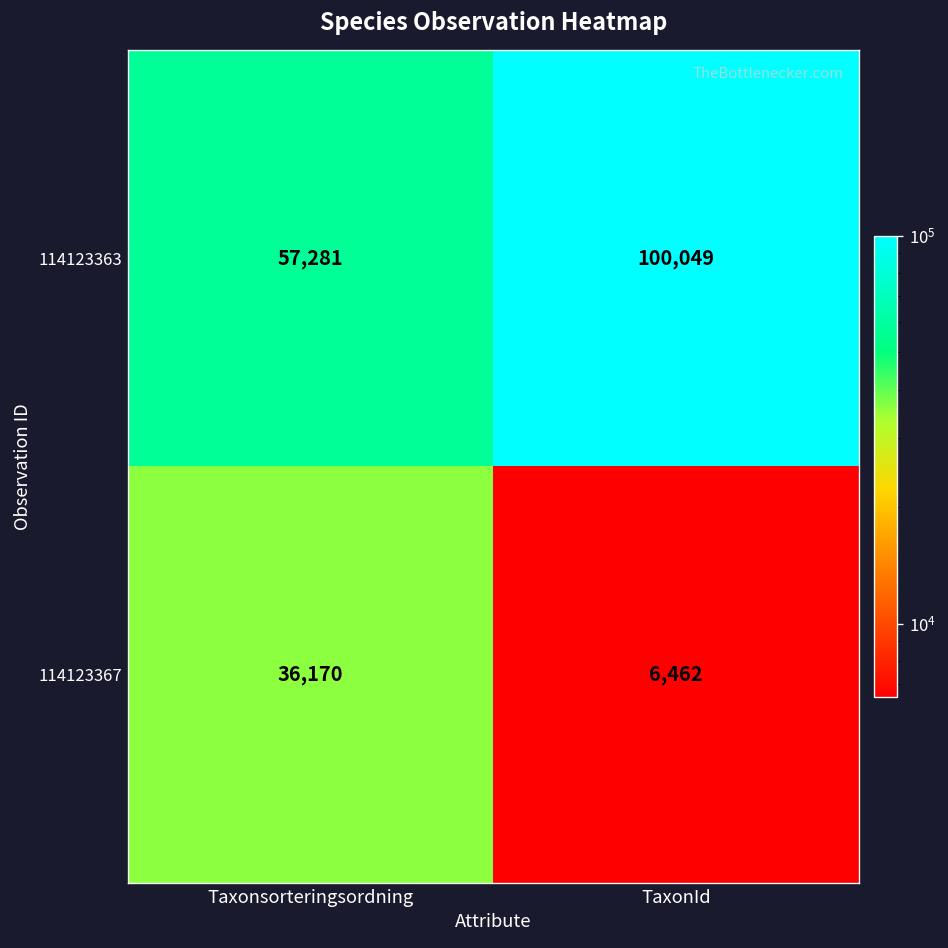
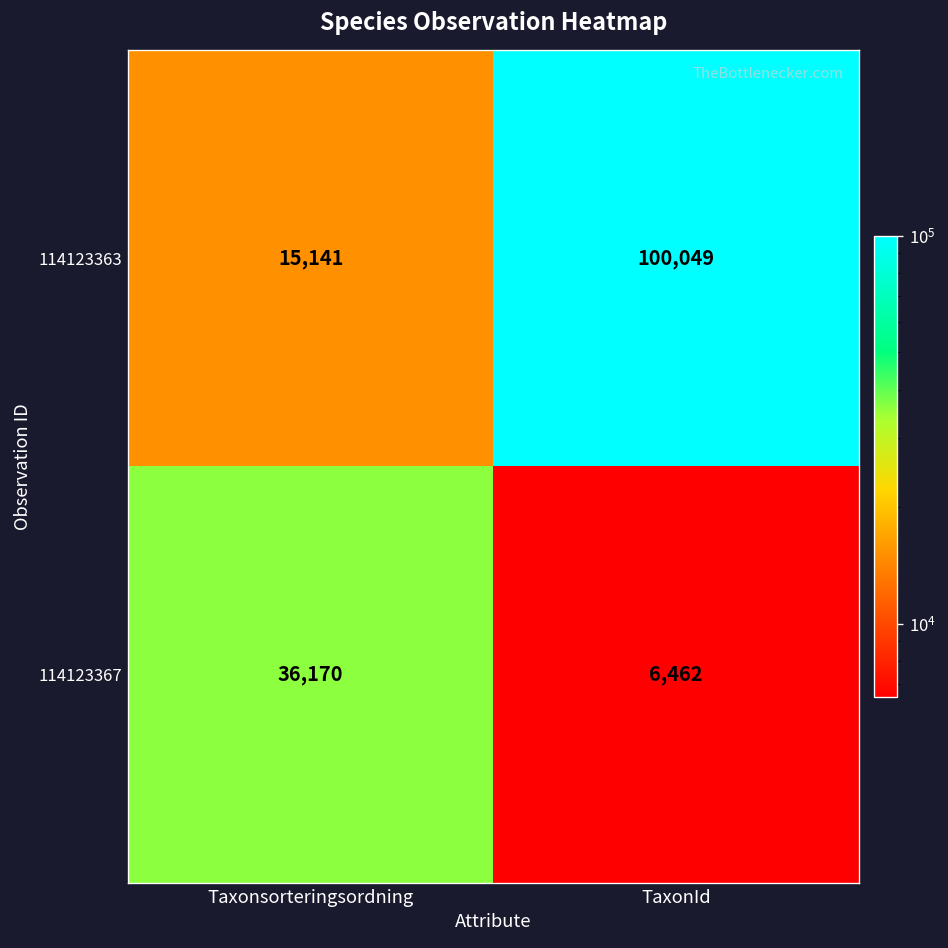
  {
    "114123363": {
-     "Taxonsorteringsordning": "57,281"
+     "Taxonsorteringsordning": "15,141"
    },
    "114123367": {
      "Taxonsorteringsordning": "36,170",
      "TaxonId": "6,462"
    }
  }
